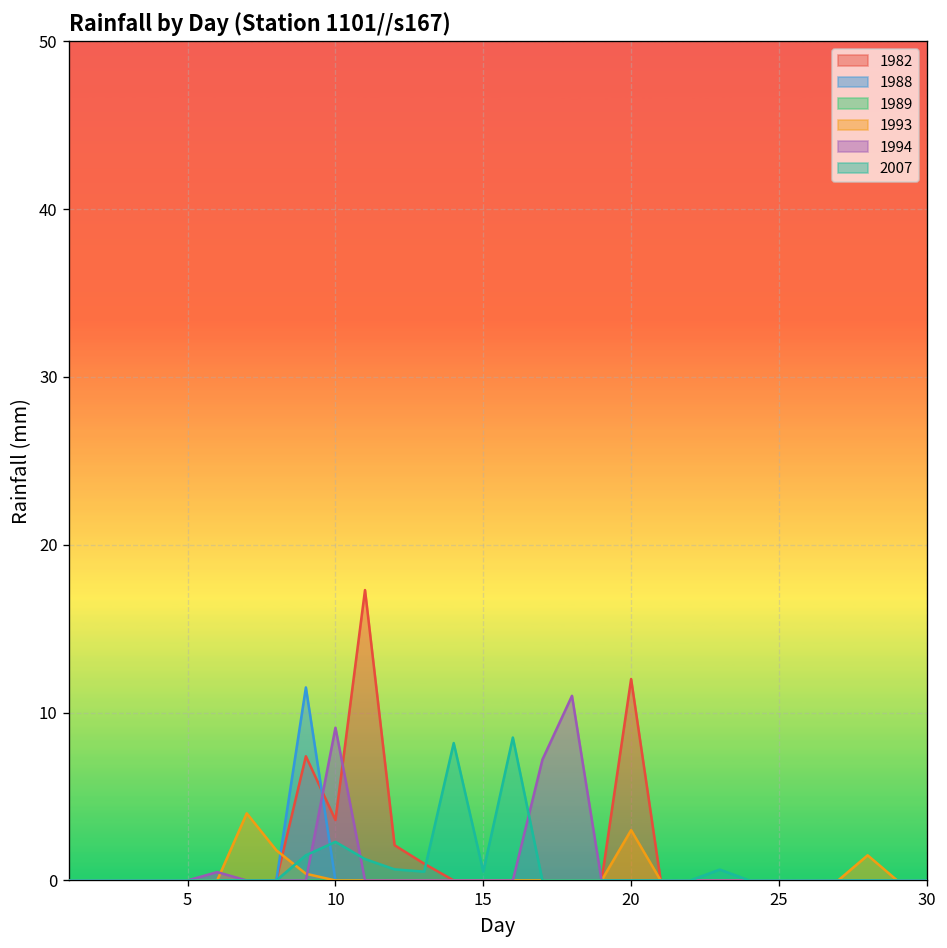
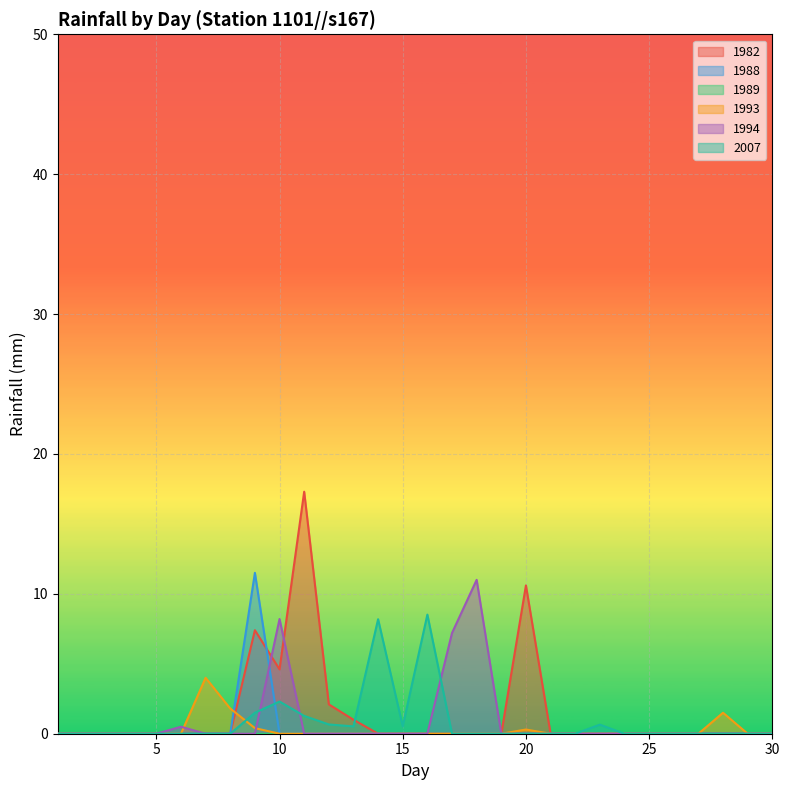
  {
    "1982": {
-     "10": 3.6,
-     "20": 12.0
+     "10": 4.6,
+     "20": 10.6
    },
    "1993": {
-     "20": 3.0
+     "20": 0.3
    },
    "1994": {
-     "10": 9.1
+     "10": 8.2
    }
  }
